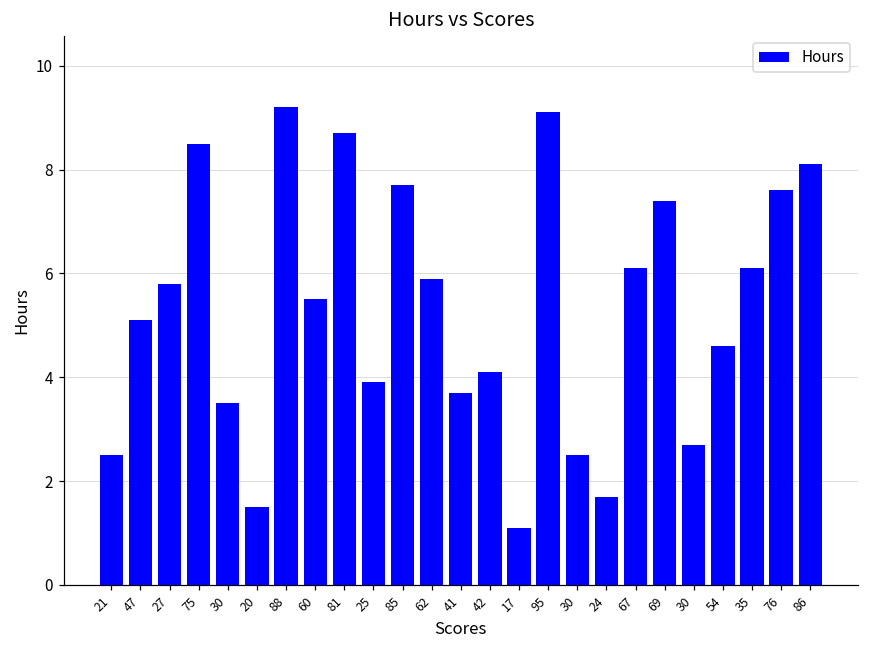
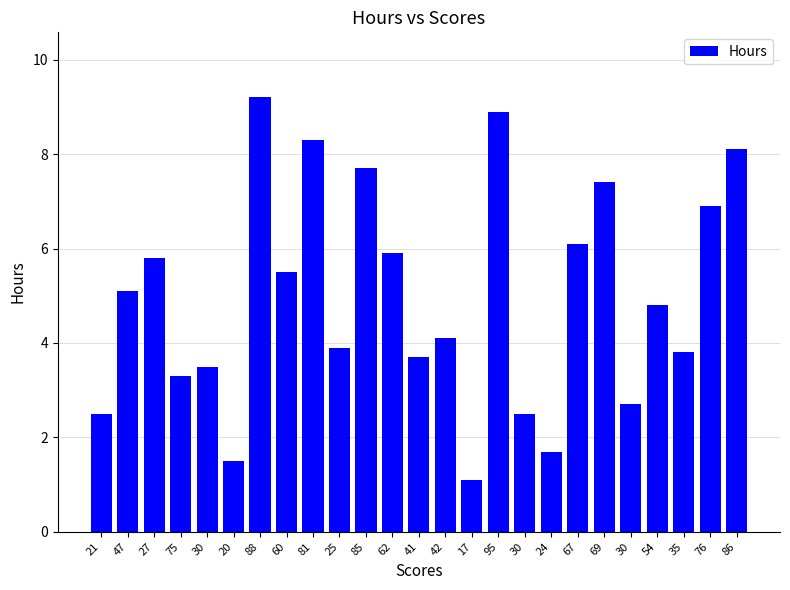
  {
    "21": 2.5,
    "47": 5.1,
    "27": 5.8,
-   "75": 8.5,
+   "75": 3.3,
    "20": 1.5,
    "88": 9.2,
    "60": 5.5,
-   "81": 8.7,
+   "81": 8.3,
    "25": 3.9,
    "85": 7.7,
    "62": 5.9,
    "41": 3.7,
    "42": 4.1,
    "17": 1.1,
-   "95": 9.1,
+   "95": 8.9,
    "24": 1.7,
    "67": 6.1,
    "69": 7.4,
-   "54": 4.6,
-   "35": 6.1,
-   "76": 7.6,
+   "54": 4.8,
+   "35": 3.8,
+   "76": 6.9,
    "86": 8.1
  }
